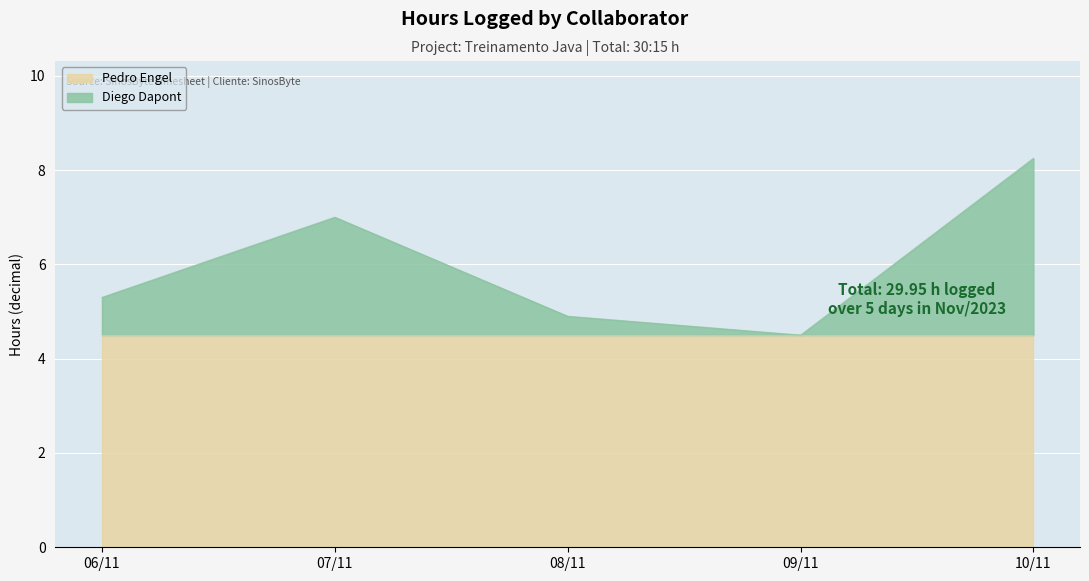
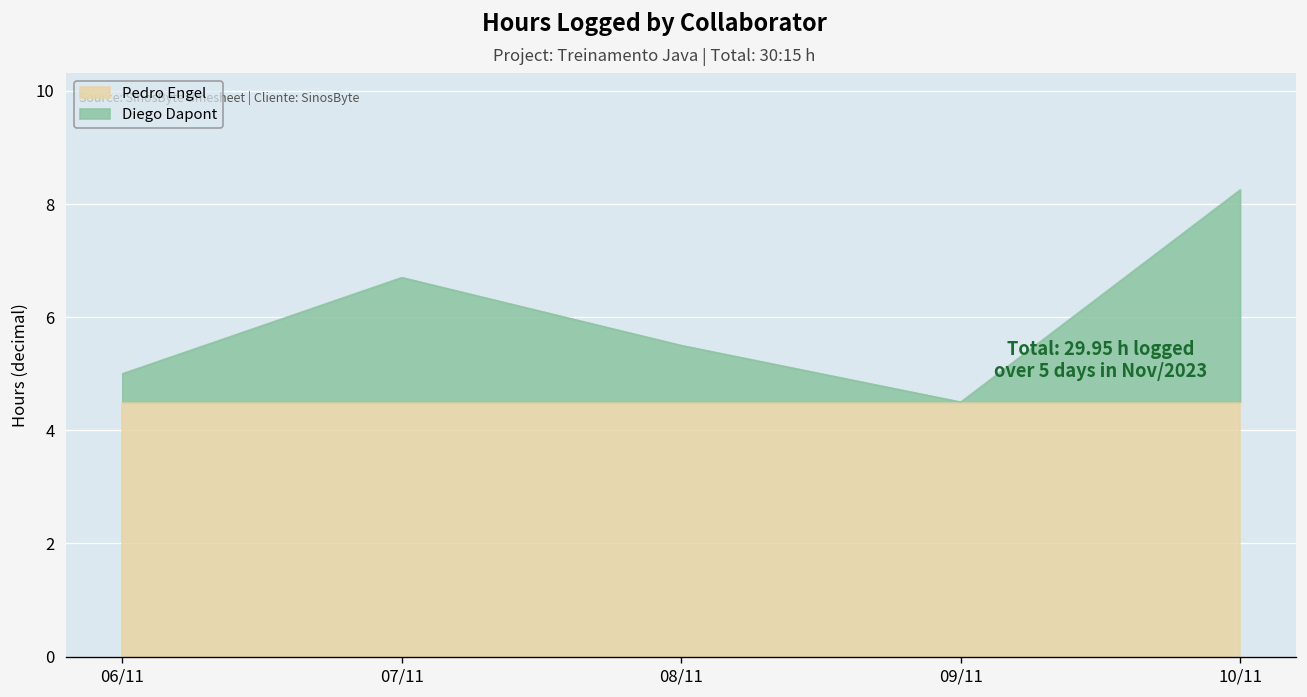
  {
    "Pedro Engel": {
      "06/11": 4.5,
      "07/11": 4.5,
      "08/11": 4.5,
      "10/11": 4.5
    },
    "Diego Dapont": {
-     "06/11": 0.8,
-     "07/11": 2.5,
-     "08/11": 0.4,
+     "06/11": 0.5,
+     "07/11": 2.2,
+     "08/11": 1.0,
      "10/11": 3.8
    }
  }
